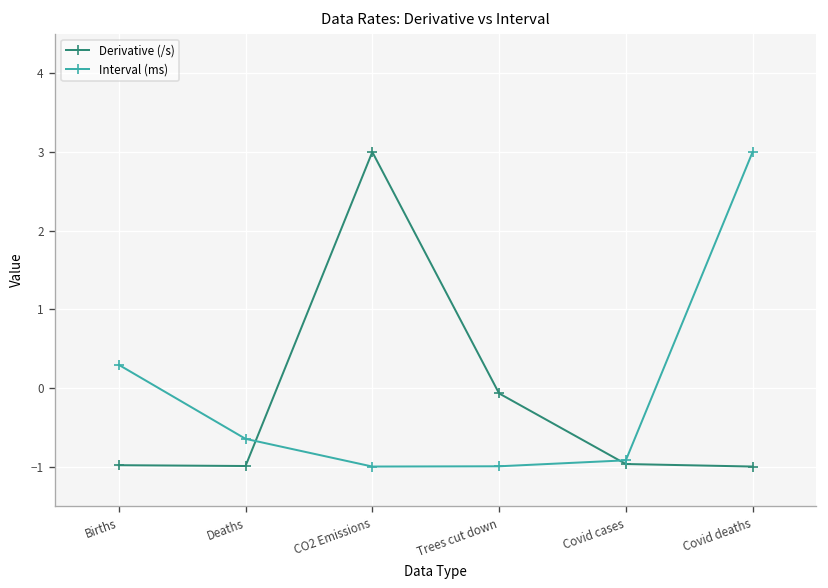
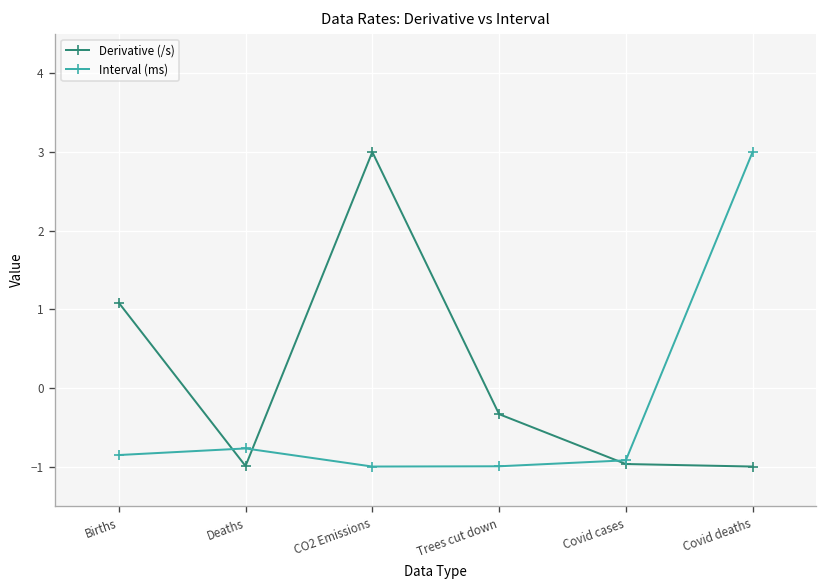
  {
    "Derivative (/s)": {
-     "Births": -1.0,
+     "Births": 1.1,
      "Deaths": -1.0,
      "CO2 Emissions": 3.0,
-     "Trees cut down": -0.1,
+     "Trees cut down": -0.3,
      "Covid cases": -1.0,
      "Covid deaths": -1.0
    },
    "Interval (ms)": {
-     "Births": 0.3,
-     "Deaths": -0.6,
+     "Births": -0.9,
+     "Deaths": -0.8,
      "CO2 Emissions": -1.0,
      "Trees cut down": -1.0,
      "Covid cases": -0.9,
      "Covid deaths": 3.0
    }
  }
